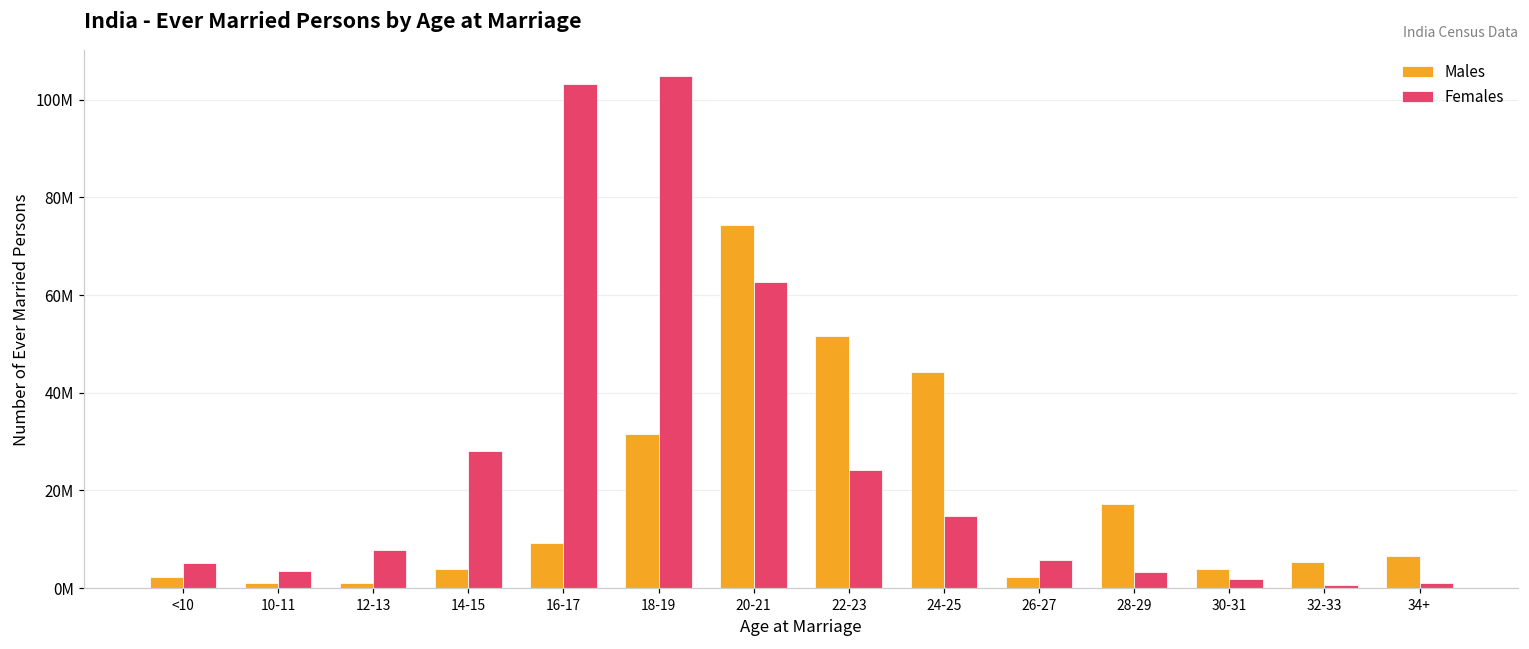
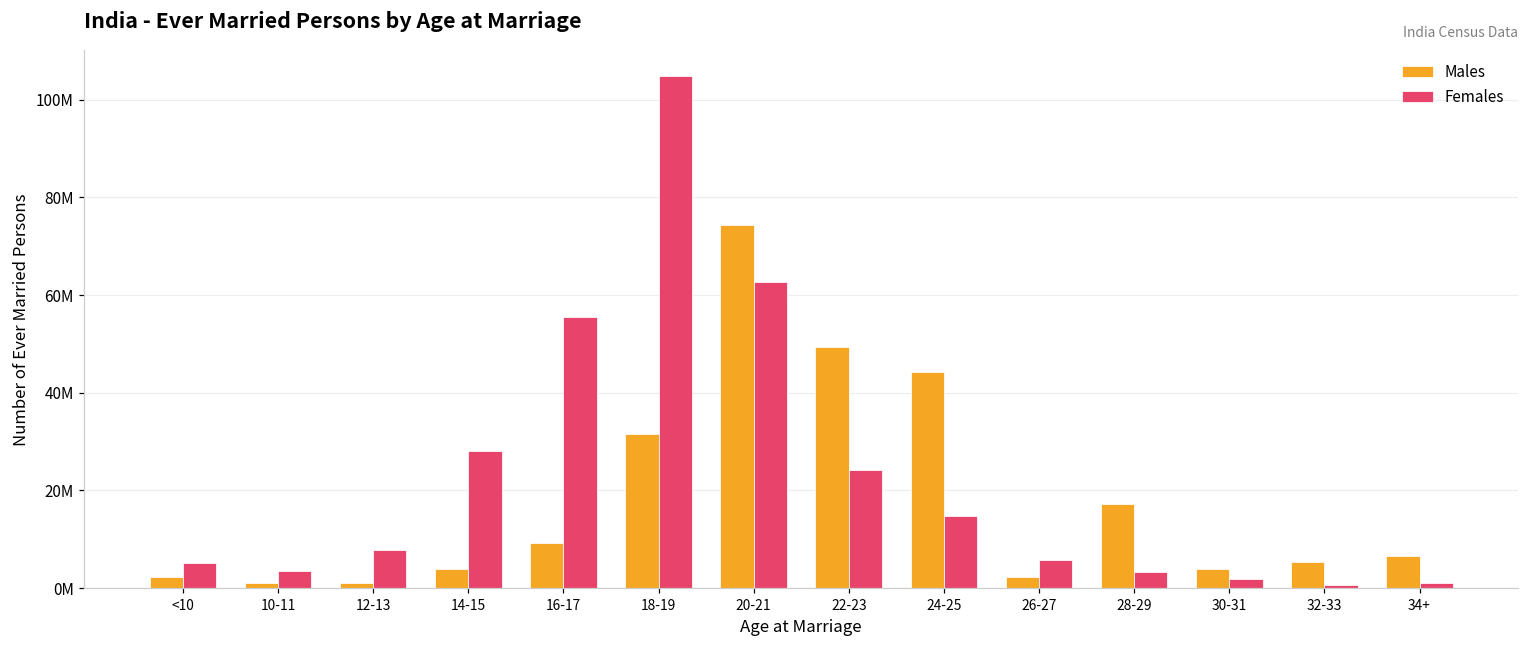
  {
    "Males": {
      "<10": 2000000,
      "10-11": 1000000,
      "12-13": 1000000,
      "14-15": 4000000,
      "16-17": 9000000,
      "18-19": 31000000,
      "20-21": 74000000,
-     "22-23": 52000000,
+     "22-23": 49000000,
      "24-25": 44000000,
      "26-27": 2000000,
      "28-29": 17000000,
      "30-31": 4000000,
      "32-33": 5000000,
      "34+": 7000000
    },
    "Females": {
      "<10": 5000000,
      "10-11": 3000000,
      "12-13": 8000000,
      "14-15": 28000000,
-     "16-17": 103000000,
+     "16-17": 55000000,
      "18-19": 105000000,
      "20-21": 63000000,
      "22-23": 24000000,
      "24-25": 15000000,
      "26-27": 6000000,
      "28-29": 3000000,
      "30-31": 2000000,
      "32-33": 1000000,
      "34+": 1000000
    }
  }
